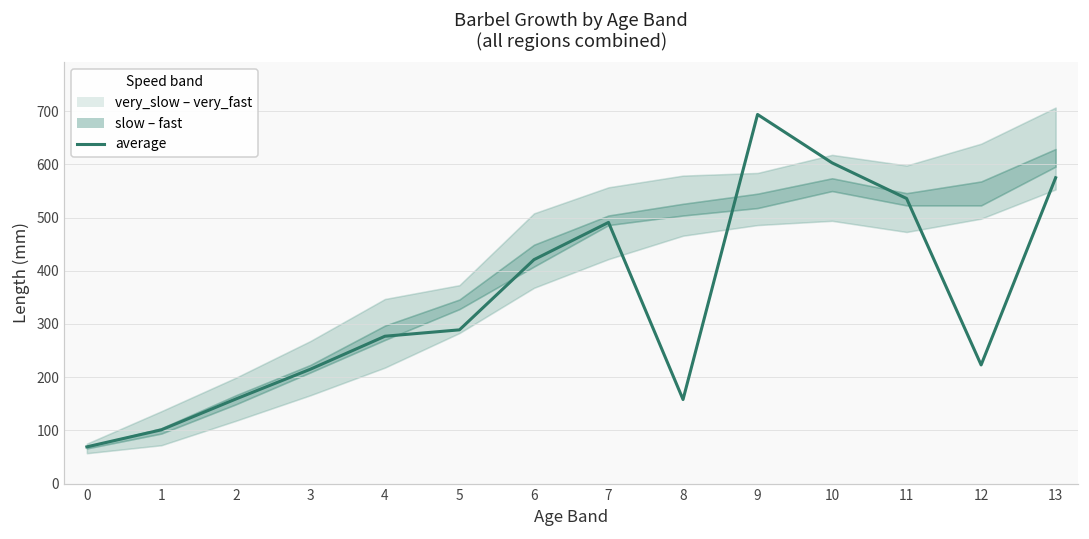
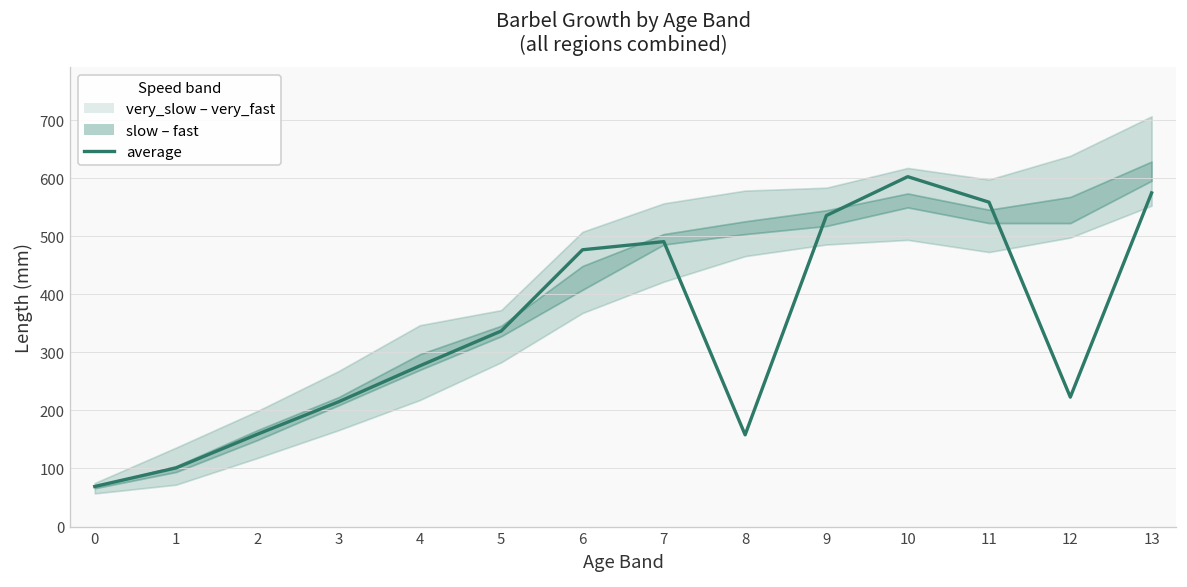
  {
    "average": {
      "2": 160,
      "3": 220,
      "4": 280,
-     "5": 290,
-     "6": 420,
+     "5": 340,
+     "6": 480,
      "8": 160,
-     "9": 690,
+     "9": 540,
      "10": 600,
-     "11": 540,
+     "11": 560,
      "12": 220,
      "13": 580
    }
  }
